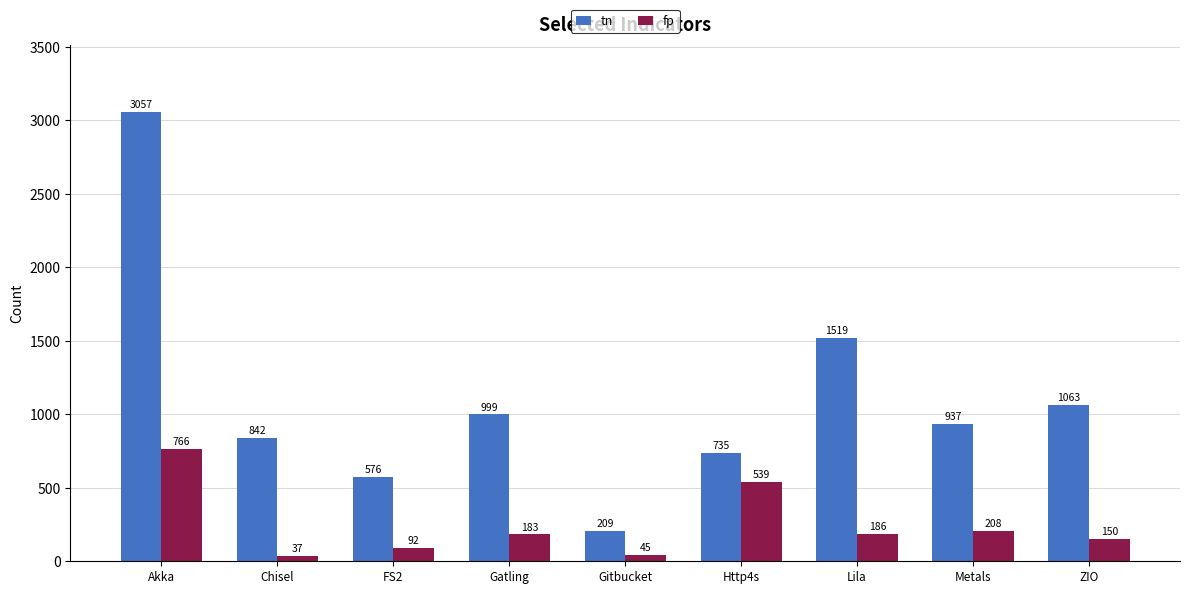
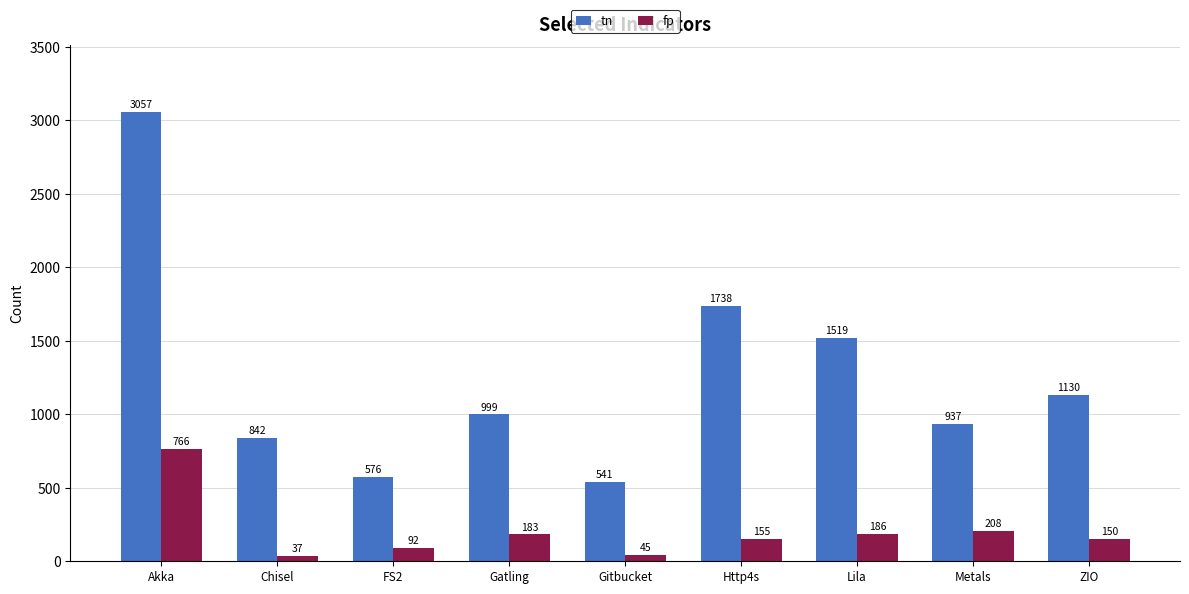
  {
    "tn": {
      "Akka": 3057,
      "Chisel": 842,
      "FS2": 576,
      "Gatling": 999,
-     "Gitbucket": 209,
-     "Http4s": 735,
+     "Gitbucket": 541,
+     "Http4s": 1738,
      "Lila": 1519,
      "Metals": 937,
-     "ZIO": 1063
+     "ZIO": 1130
    },
    "fp": {
      "Akka": 766,
      "Chisel": 37,
      "FS2": 92,
      "Gatling": 183,
      "Gitbucket": 45,
-     "Http4s": 539,
+     "Http4s": 155,
      "Lila": 186,
      "Metals": 208,
      "ZIO": 150
    }
  }
